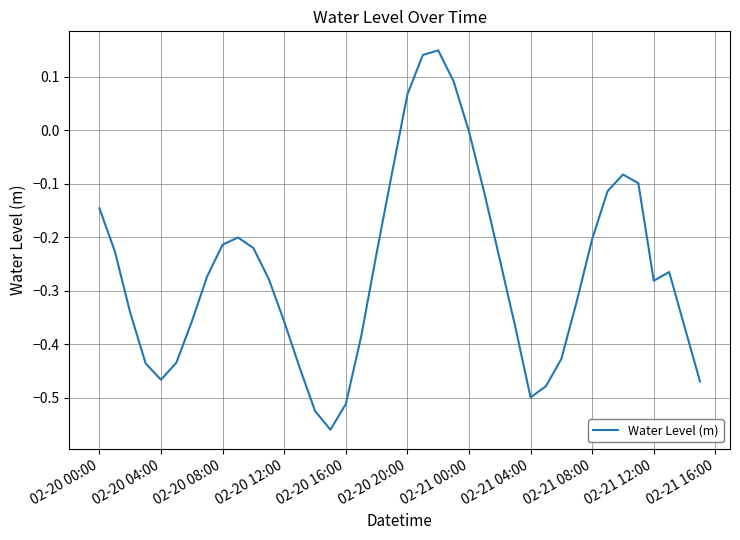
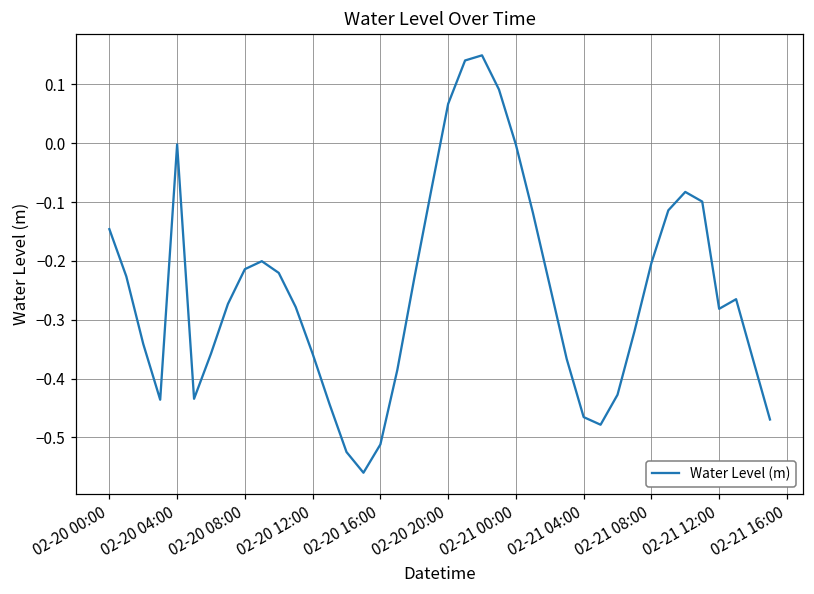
  {
    "02-20 00:00": -0.15,
-   "02-20 04:00": -0.47,
+   "02-20 04:00": 0.00,
    "02-20 08:00": -0.21,
    "02-20 12:00": -0.36,
    "02-20 16:00": -0.51,
    "02-20 20:00": 0.07,
    "02-21 00:00": 0.00,
-   "02-21 04:00": -0.50,
+   "02-21 04:00": -0.47,
    "02-21 08:00": -0.20,
    "02-21 12:00": -0.28
  }
